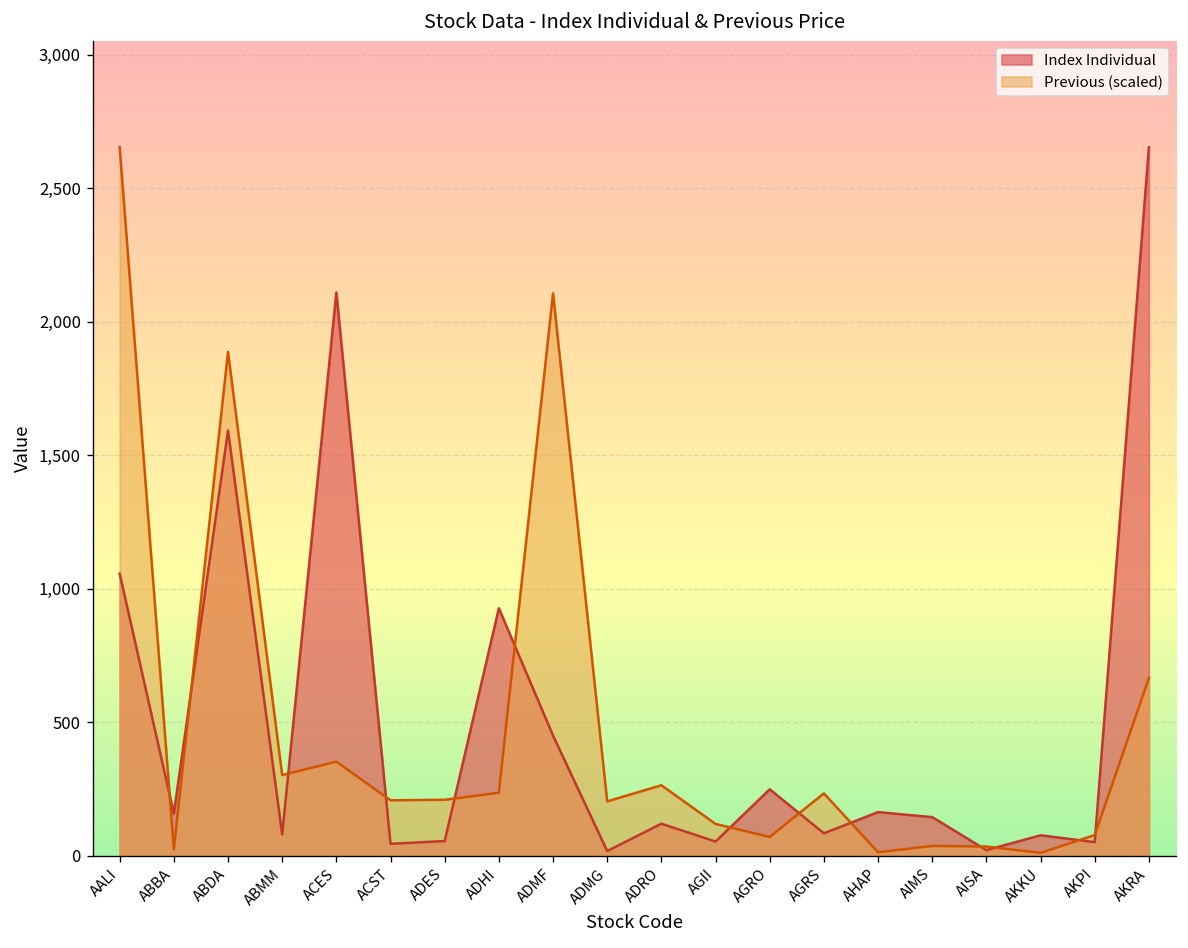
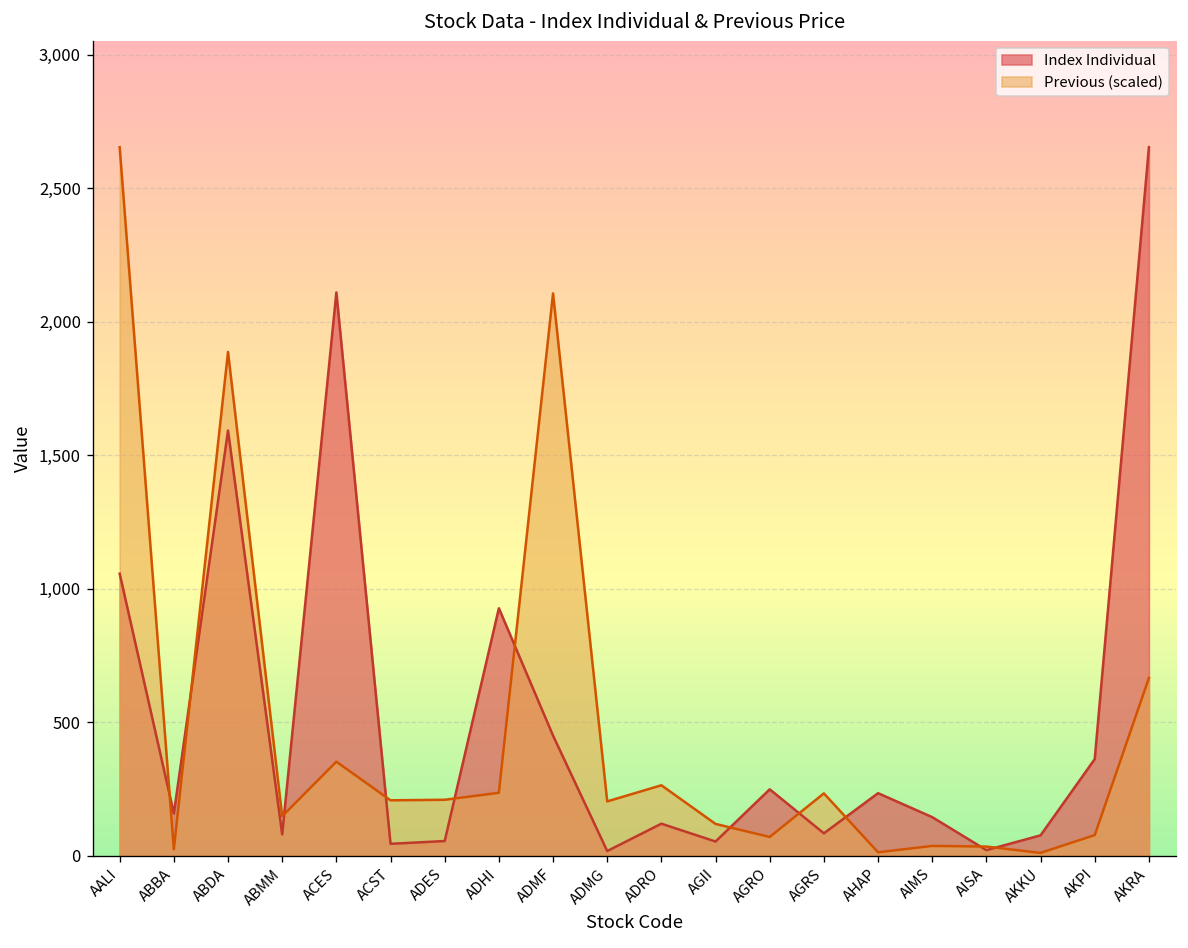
  {
    "Index Individual": {
      "AALI": "1,060",
      "ABBA": "160",
      "ABDA": "1,590",
      "ABMM": "80",
      "ACES": "2,110",
      "ACST": "40",
      "ADES": "50",
      "ADHI": "930",
      "ADMF": "450",
      "ADMG": "20",
      "ADRO": "120",
      "AGII": "50",
      "AGRO": "250",
      "AGRS": "80",
-     "AHAP": "160",
+     "AHAP": "230",
      "AIMS": "140",
      "AISA": "20",
      "AKKU": "80",
-     "AKPI": "50",
+     "AKPI": "360",
      "AKRA": "2,650"
    },
    "Previous (scaled)": {
      "AALI": "2,650",
      "ABBA": "20",
      "ABDA": "1,890",
-     "ABMM": "300",
+     "ABMM": "150",
      "ACES": "350",
      "ACST": "210",
      "ADES": "210",
      "ADHI": "240",
      "ADMF": "2,110",
      "ADMG": "200",
      "ADRO": "260",
      "AGII": "120",
      "AGRO": "70",
      "AGRS": "230",
      "AHAP": "10",
      "AIMS": "40",
      "AISA": "30",
      "AKKU": "10",
      "AKPI": "80",
      "AKRA": "670"
    }
  }
